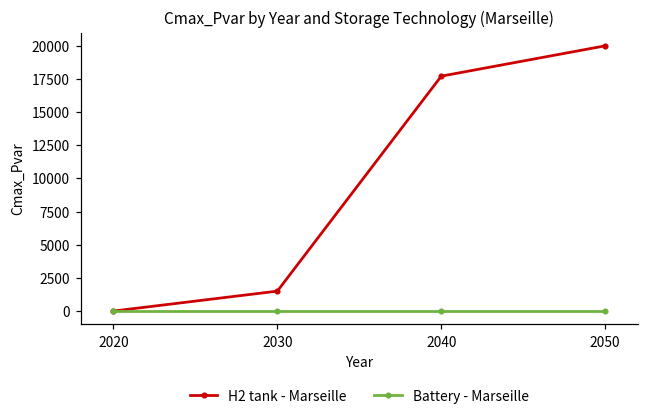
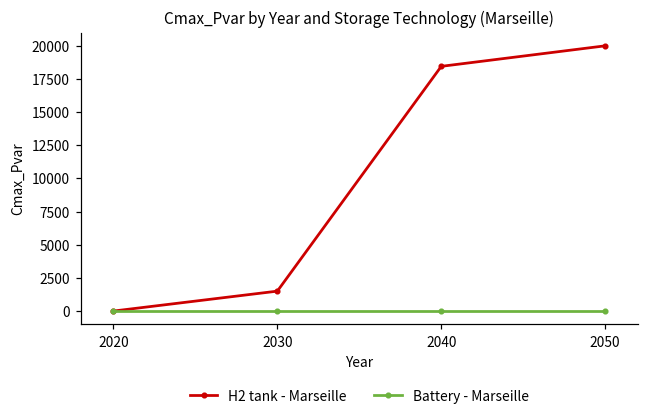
  {
    "H2 tank - Marseille": {
      "2030": 1500,
-     "2040": 17700,
+     "2040": 18500,
      "2050": 20000
    },
    "Battery - Marseille": {
      "2030": 0,
      "2040": 0,
      "2050": 0
    }
  }
